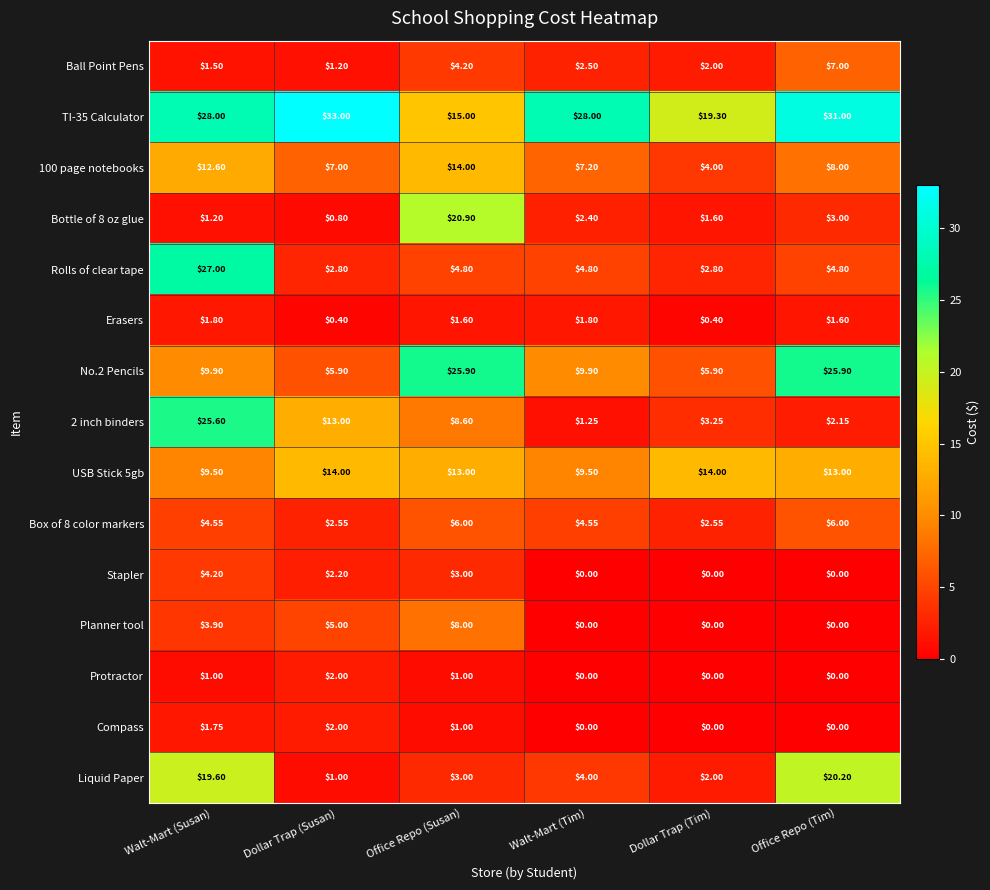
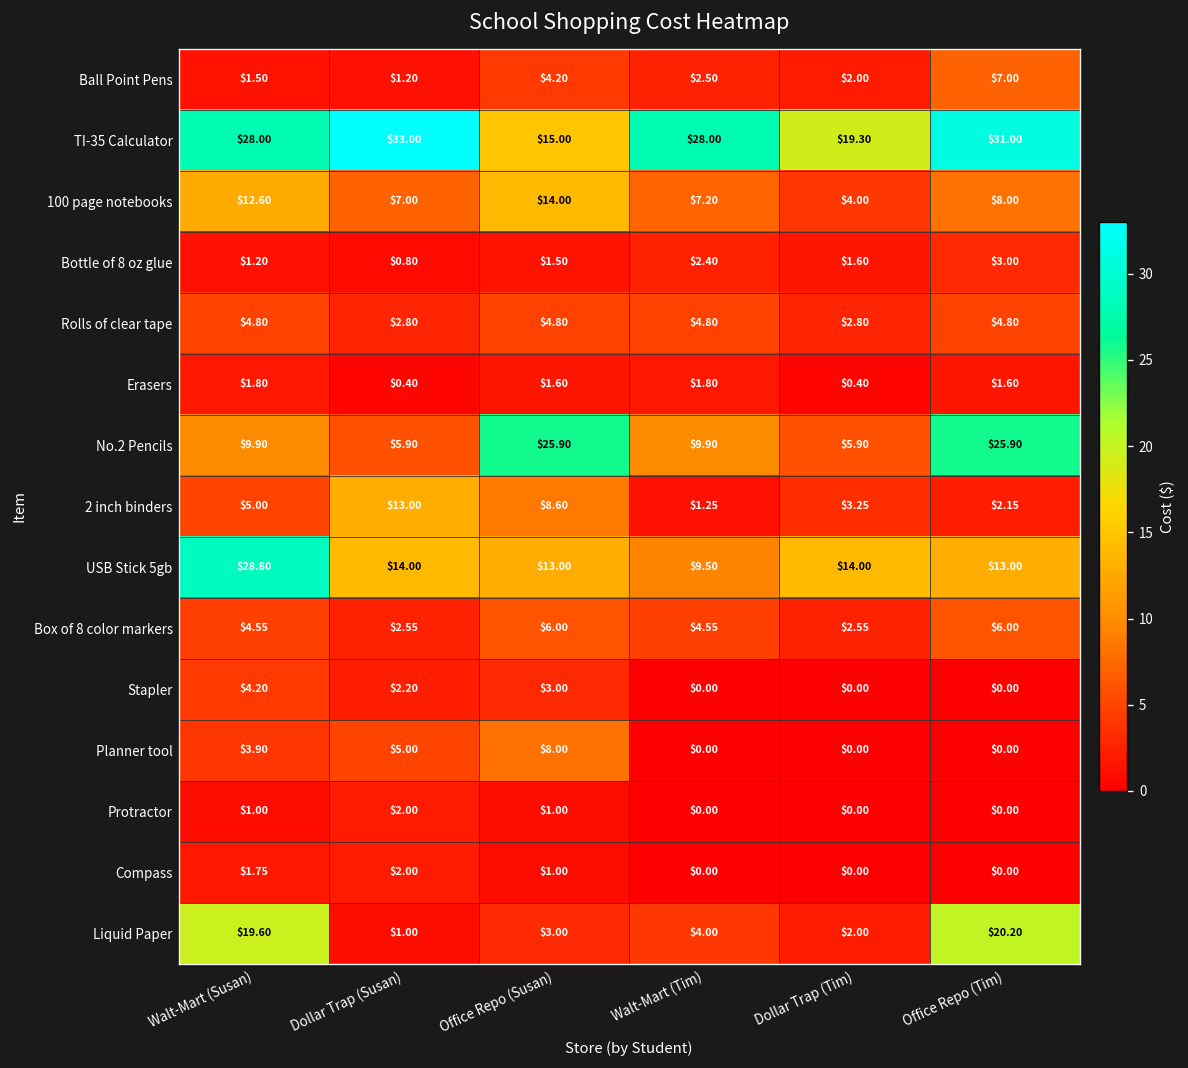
  {
    "Ball Point Pens": {
      "Walt-Mart (Susan)": "$1.50",
      "Dollar Trap (Susan)": "$1.20",
      "Office Repo (Susan)": "$4.20",
      "Walt-Mart (Tim)": "$2.50",
      "Dollar Trap (Tim)": "$2.00",
      "Office Repo (Tim)": "$7.00"
    },
    "TI-35 Calculator": {
      "Walt-Mart (Susan)": "$28.00",
      "Dollar Trap (Susan)": "$33.00",
      "Office Repo (Susan)": "$15.00",
      "Walt-Mart (Tim)": "$28.00",
      "Dollar Trap (Tim)": "$19.30",
      "Office Repo (Tim)": "$31.00"
    },
    "100 page notebooks": {
      "Walt-Mart (Susan)": "$12.60",
      "Dollar Trap (Susan)": "$7.00",
      "Office Repo (Susan)": "$14.00",
      "Walt-Mart (Tim)": "$7.20",
      "Dollar Trap (Tim)": "$4.00",
      "Office Repo (Tim)": "$8.00"
    },
    "Bottle of 8 oz glue": {
      "Walt-Mart (Susan)": "$1.20",
      "Dollar Trap (Susan)": "$0.80",
-     "Office Repo (Susan)": "$20.90",
+     "Office Repo (Susan)": "$1.50",
      "Walt-Mart (Tim)": "$2.40",
      "Dollar Trap (Tim)": "$1.60",
      "Office Repo (Tim)": "$3.00"
    },
    "Rolls of clear tape": {
-     "Walt-Mart (Susan)": "$27.00",
+     "Walt-Mart (Susan)": "$4.80",
      "Dollar Trap (Susan)": "$2.80",
      "Office Repo (Susan)": "$4.80",
      "Walt-Mart (Tim)": "$4.80",
      "Dollar Trap (Tim)": "$2.80",
      "Office Repo (Tim)": "$4.80"
    },
    "Erasers": {
      "Walt-Mart (Susan)": "$1.80",
      "Dollar Trap (Susan)": "$0.40",
      "Office Repo (Susan)": "$1.60",
      "Walt-Mart (Tim)": "$1.80",
      "Dollar Trap (Tim)": "$0.40",
      "Office Repo (Tim)": "$1.60"
    },
    "No.2 Pencils": {
      "Walt-Mart (Susan)": "$9.90",
      "Dollar Trap (Susan)": "$5.90",
      "Office Repo (Susan)": "$25.90",
      "Walt-Mart (Tim)": "$9.90",
      "Dollar Trap (Tim)": "$5.90",
      "Office Repo (Tim)": "$25.90"
    },
    "2 inch binders": {
-     "Walt-Mart (Susan)": "$25.60",
+     "Walt-Mart (Susan)": "$5.00",
      "Dollar Trap (Susan)": "$13.00",
      "Office Repo (Susan)": "$8.60",
      "Walt-Mart (Tim)": "$1.25",
      "Dollar Trap (Tim)": "$3.25",
      "Office Repo (Tim)": "$2.15"
    },
    "USB Stick 5gb": {
-     "Walt-Mart (Susan)": "$9.50",
+     "Walt-Mart (Susan)": "$28.80",
      "Dollar Trap (Susan)": "$14.00",
      "Office Repo (Susan)": "$13.00",
      "Walt-Mart (Tim)": "$9.50",
      "Dollar Trap (Tim)": "$14.00",
      "Office Repo (Tim)": "$13.00"
    },
    "Box of 8 color markers": {
      "Walt-Mart (Susan)": "$4.55",
      "Dollar Trap (Susan)": "$2.55",
      "Office Repo (Susan)": "$6.00",
      "Walt-Mart (Tim)": "$4.55",
      "Dollar Trap (Tim)": "$2.55",
      "Office Repo (Tim)": "$6.00"
    },
    "Stapler": {
      "Walt-Mart (Susan)": "$4.20",
      "Dollar Trap (Susan)": "$2.20",
      "Office Repo (Susan)": "$3.00",
      "Walt-Mart (Tim)": "$0.00",
      "Dollar Trap (Tim)": "$0.00",
      "Office Repo (Tim)": "$0.00"
    },
    "Planner tool": {
      "Walt-Mart (Susan)": "$3.90",
      "Dollar Trap (Susan)": "$5.00",
      "Office Repo (Susan)": "$8.00",
      "Walt-Mart (Tim)": "$0.00",
      "Dollar Trap (Tim)": "$0.00",
      "Office Repo (Tim)": "$0.00"
    },
    "Protractor": {
      "Walt-Mart (Susan)": "$1.00",
      "Dollar Trap (Susan)": "$2.00",
      "Office Repo (Susan)": "$1.00",
      "Walt-Mart (Tim)": "$0.00",
      "Dollar Trap (Tim)": "$0.00",
      "Office Repo (Tim)": "$0.00"
    },
    "Compass": {
      "Walt-Mart (Susan)": "$1.75",
      "Dollar Trap (Susan)": "$2.00",
      "Office Repo (Susan)": "$1.00",
      "Walt-Mart (Tim)": "$0.00",
      "Dollar Trap (Tim)": "$0.00",
      "Office Repo (Tim)": "$0.00"
    },
    "Liquid Paper": {
      "Walt-Mart (Susan)": "$19.60",
      "Dollar Trap (Susan)": "$1.00",
      "Office Repo (Susan)": "$3.00",
      "Walt-Mart (Tim)": "$4.00",
      "Dollar Trap (Tim)": "$2.00",
      "Office Repo (Tim)": "$20.20"
    }
  }
